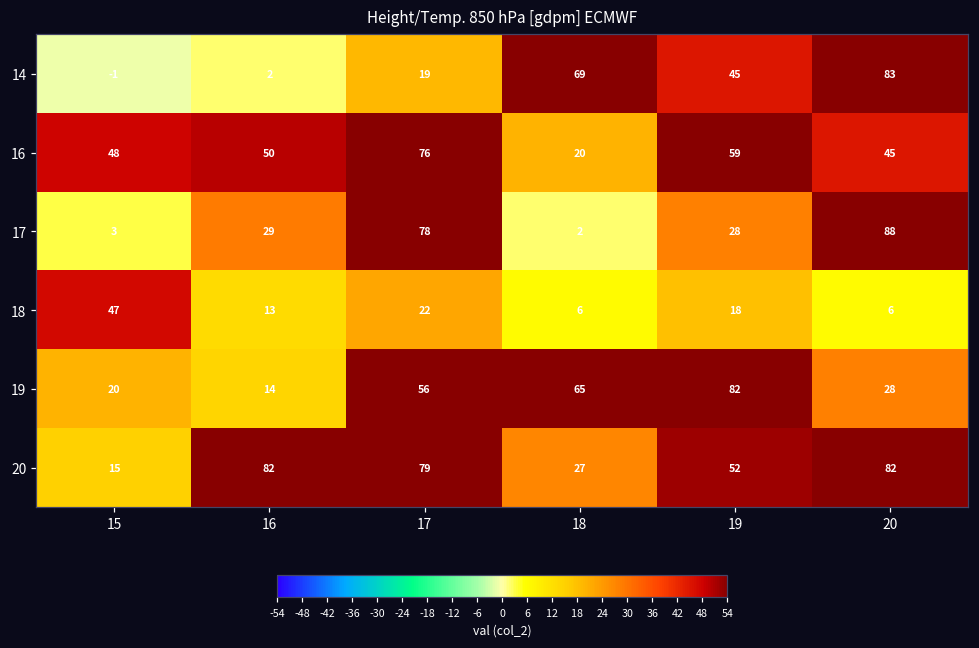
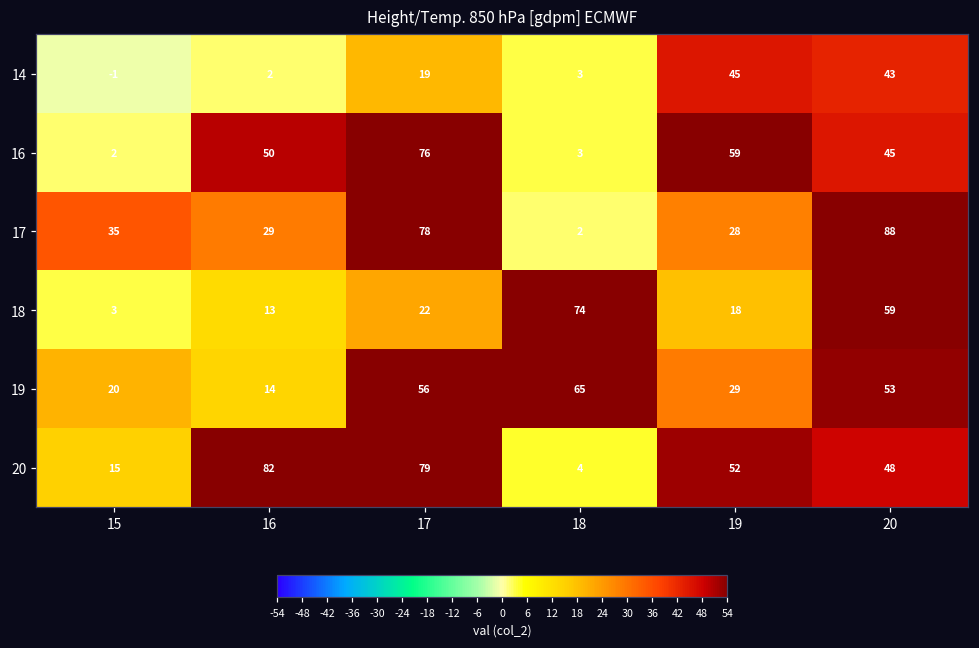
  {
    "14": {
      "15": -1,
      "16": 2,
      "17": 19,
-     "18": 69,
+     "18": 3,
      "19": 45,
-     "20": 83
+     "20": 43
    },
    "16": {
-     "15": 48,
+     "15": 2,
      "16": 50,
      "17": 76,
-     "18": 20,
+     "18": 3,
      "19": 59,
      "20": 45
    },
    "17": {
-     "15": 3,
+     "15": 35,
      "16": 29,
      "17": 78,
      "18": 2,
      "19": 28,
      "20": 88
    },
    "18": {
-     "15": 47,
+     "15": 3,
      "16": 13,
      "17": 22,
-     "18": 6,
+     "18": 74,
      "19": 18,
-     "20": 6
+     "20": 59
    },
    "19": {
      "15": 20,
      "16": 14,
      "17": 56,
      "18": 65,
-     "19": 82,
-     "20": 28
+     "19": 29,
+     "20": 53
    },
    "20": {
      "15": 15,
      "16": 82,
      "17": 79,
-     "18": 27,
+     "18": 4,
      "19": 52,
-     "20": 82
+     "20": 48
    }
  }
